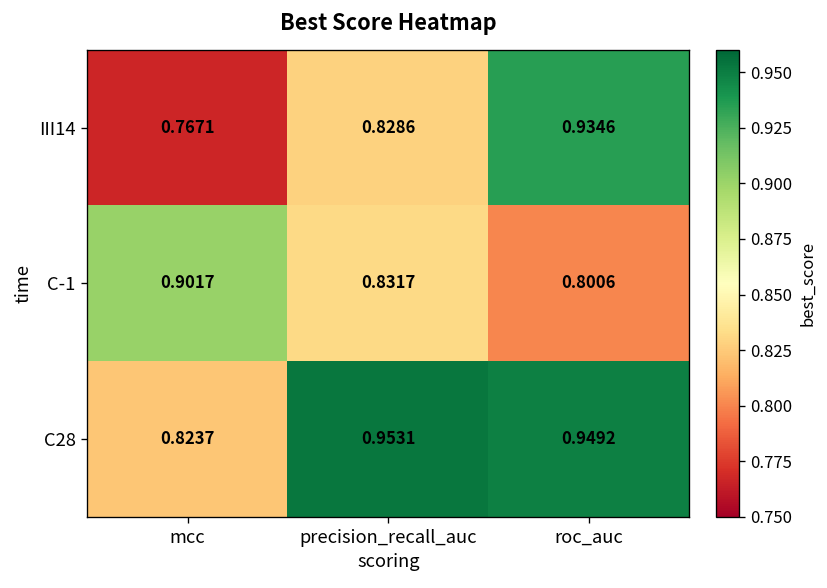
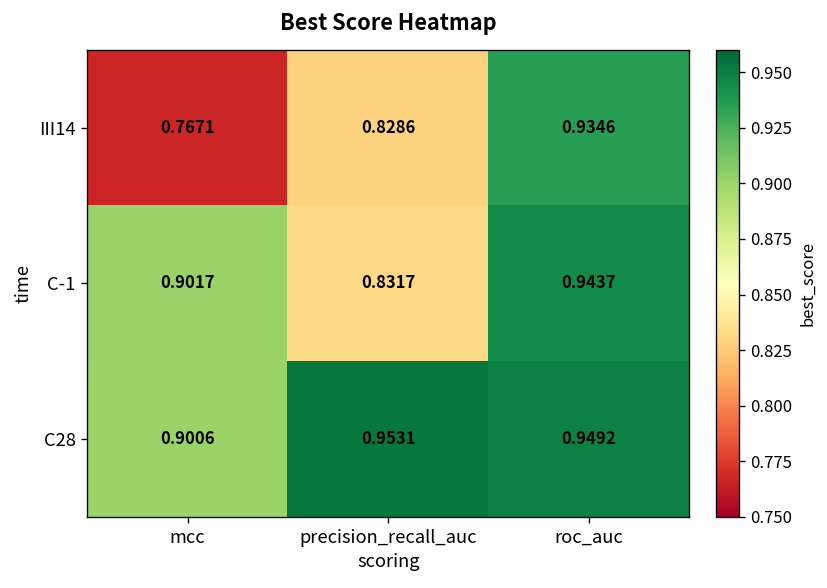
  {
    "III14": {
      "mcc": 0.7671,
      "precision_recall_auc": 0.8286,
      "roc_auc": 0.9346
    },
    "C-1": {
      "mcc": 0.9017,
      "precision_recall_auc": 0.8317,
-     "roc_auc": 0.8006
+     "roc_auc": 0.9437
    },
    "C28": {
-     "mcc": 0.8237,
+     "mcc": 0.9006,
      "precision_recall_auc": 0.9531,
      "roc_auc": 0.9492
    }
  }
